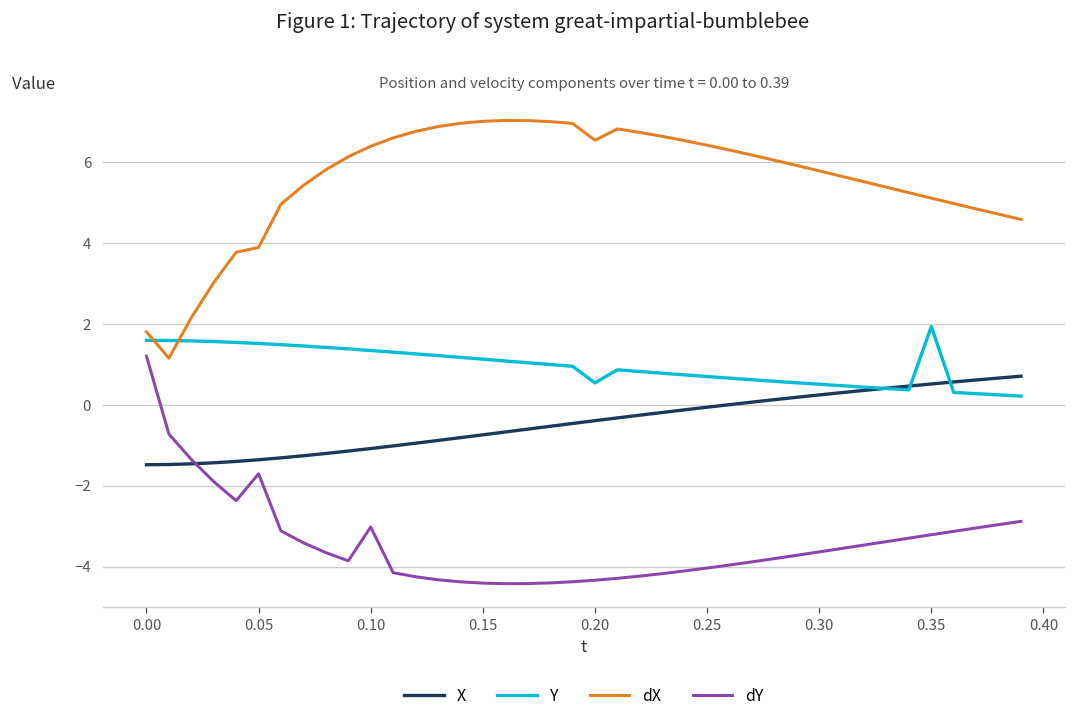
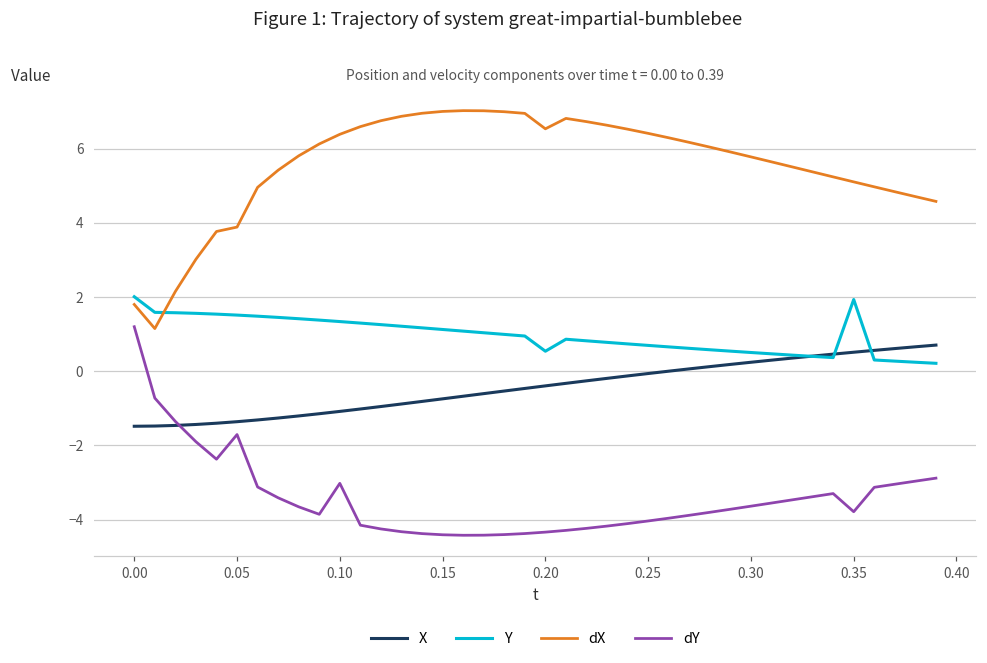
  {
    "X": {
      "0.00": -1.5,
      "0.05": -1.4,
      "0.10": -1.1,
      "0.15": -0.7,
      "0.20": -0.4,
      "0.25": -0.1,
      "0.30": 0.2,
      "0.35": 0.5
    },
    "Y": {
-     "0.00": 1.6,
+     "0.00": 2.0,
      "0.05": 1.5,
      "0.10": 1.3,
      "0.15": 1.1,
      "0.20": 0.5,
      "0.25": 0.7,
      "0.30": 0.5,
      "0.35": 1.9
    },
    "dX": {
      "0.00": 1.8,
      "0.05": 3.9,
      "0.10": 6.4,
      "0.15": 7.0,
      "0.20": 6.5,
      "0.25": 6.4,
      "0.30": 5.8,
      "0.35": 5.1
    },
    "dY": {
      "0.00": 1.2,
      "0.05": -1.7,
      "0.10": -3.0,
      "0.15": -4.4,
      "0.20": -4.3,
      "0.25": -4.0,
      "0.30": -3.6,
-     "0.35": -3.2
+     "0.35": -3.8
    }
  }
